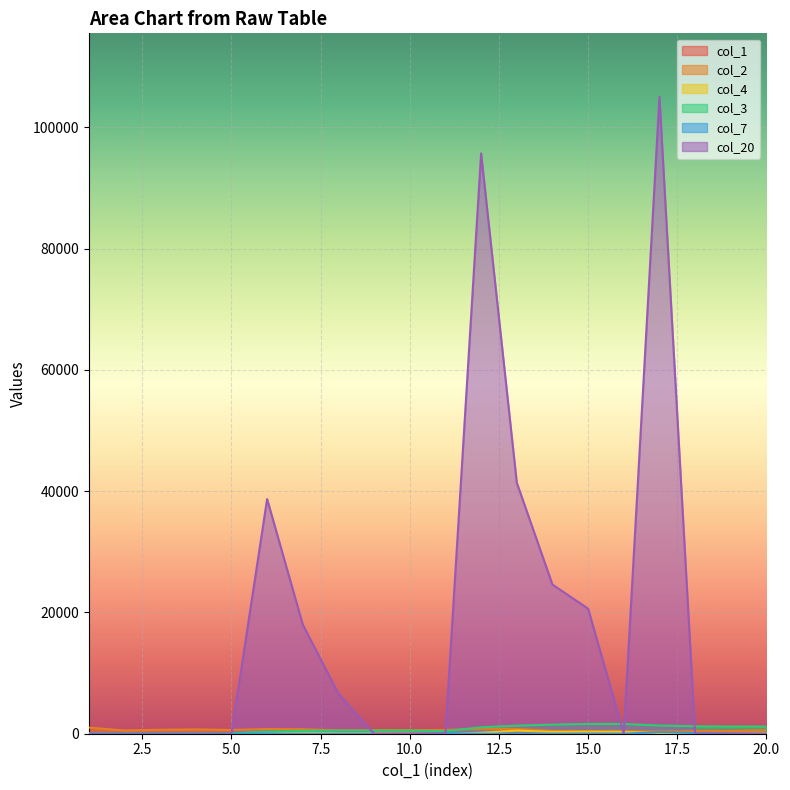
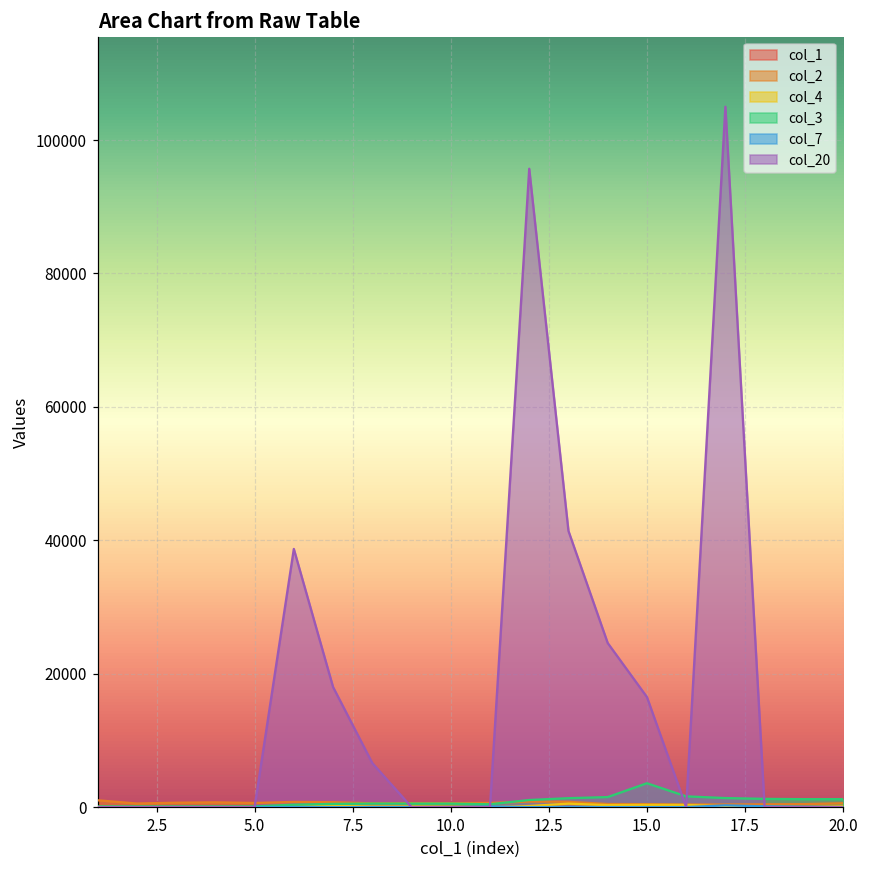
  {
    "col_3": {
-     "15.0": 2000,
+     "15.0": 4000,
      "20.0": 1000
    },
    "col_20": {
-     "15.0": 21000
+     "15.0": 17000
    }
  }
